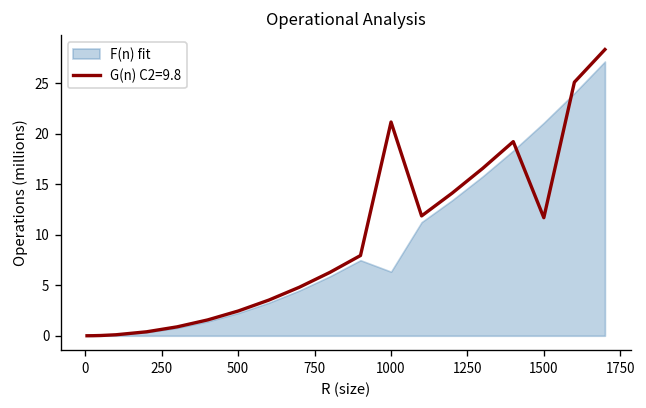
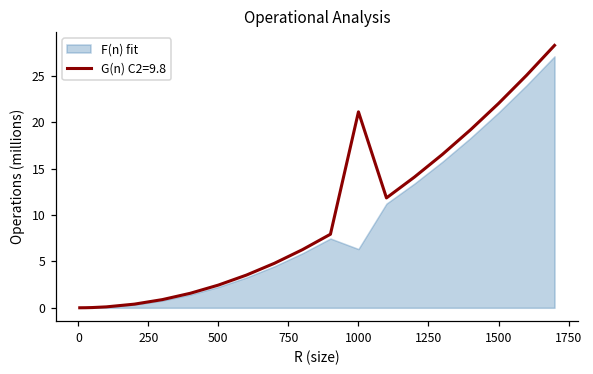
  {
    "G(n) C2=9.8": {
      "1000": 21,
-     "1500": 12
+     "1500": 22
    },
    "F(n) fit": {
      "1000": 6,
      "1500": 21
    }
  }
